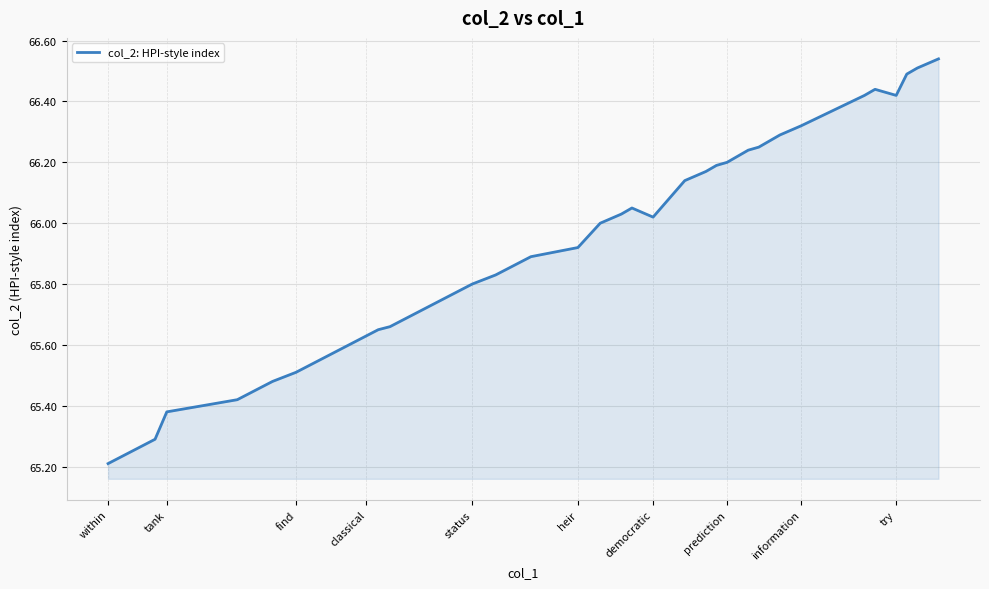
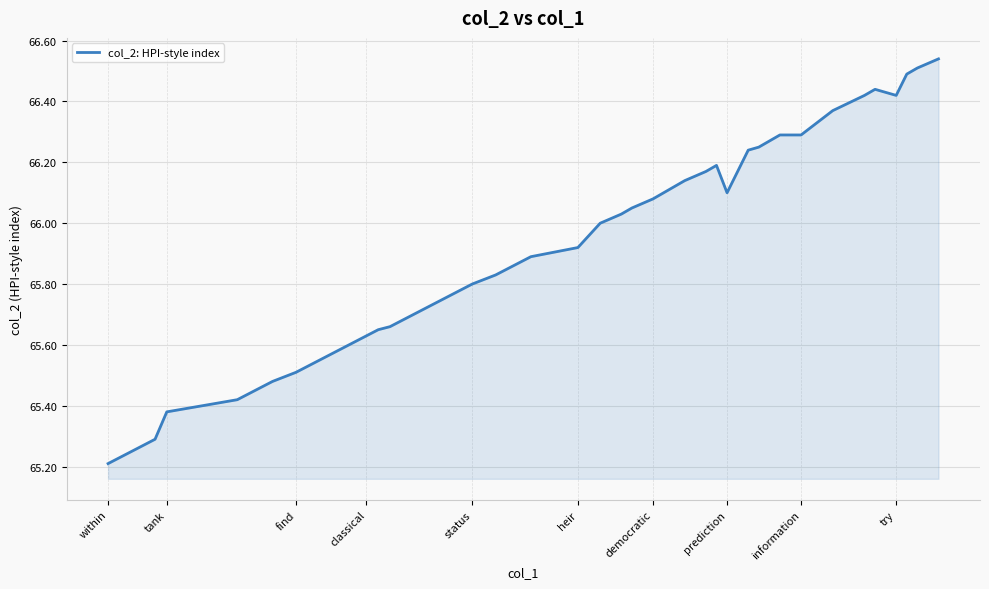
  {
    "within": 65.21,
    "tank": 65.38,
    "find": 65.51,
    "classical": 65.63,
    "status": 65.80,
    "heir": 65.92,
-   "democratic": 66.02,
-   "prediction": 66.2,
-   "information": 66.32,
+   "democratic": 66.08,
+   "prediction": 66.1,
+   "information": 66.29,
    "try": 66.42
  }
